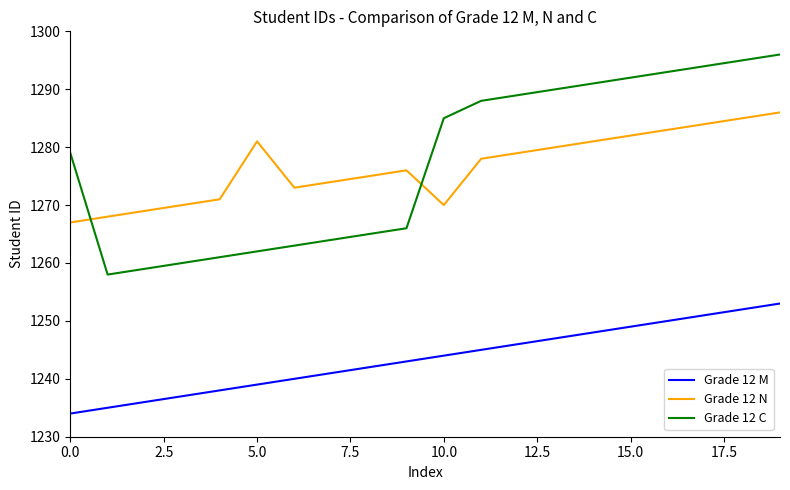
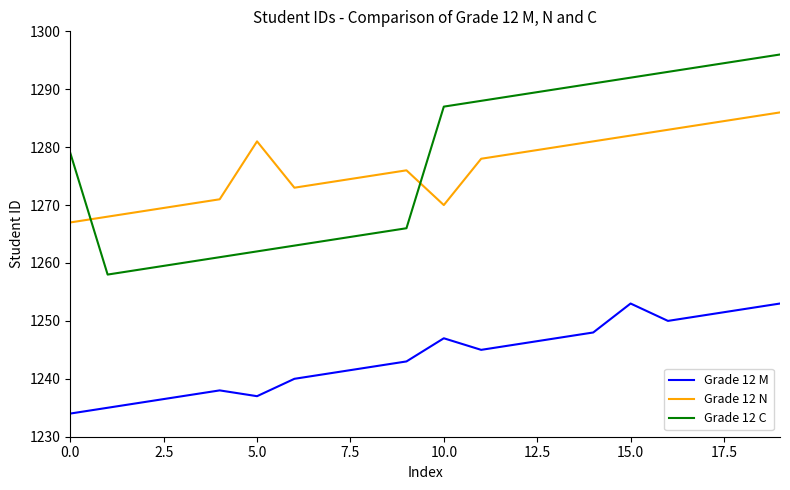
  {
    "Grade 12 M": {
      "0.0": 1234,
-     "5.0": 1239,
-     "10.0": 1244,
-     "15.0": 1249
+     "5.0": 1237,
+     "10.0": 1247,
+     "15.0": 1253
    },
    "Grade 12 N": {
      "0.0": 1267,
      "5.0": 1281,
      "10.0": 1270,
      "15.0": 1282
    },
    "Grade 12 C": {
      "0.0": 1279,
      "5.0": 1262,
-     "10.0": 1285,
+     "10.0": 1287,
      "15.0": 1292
    }
  }
